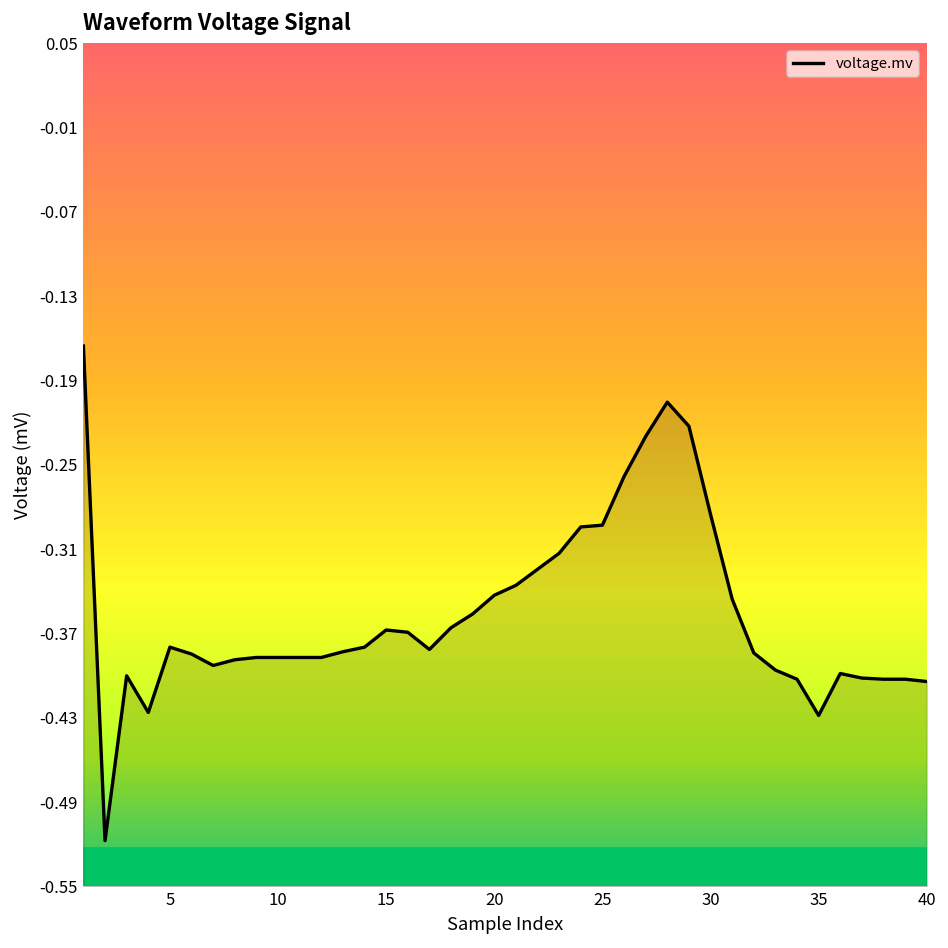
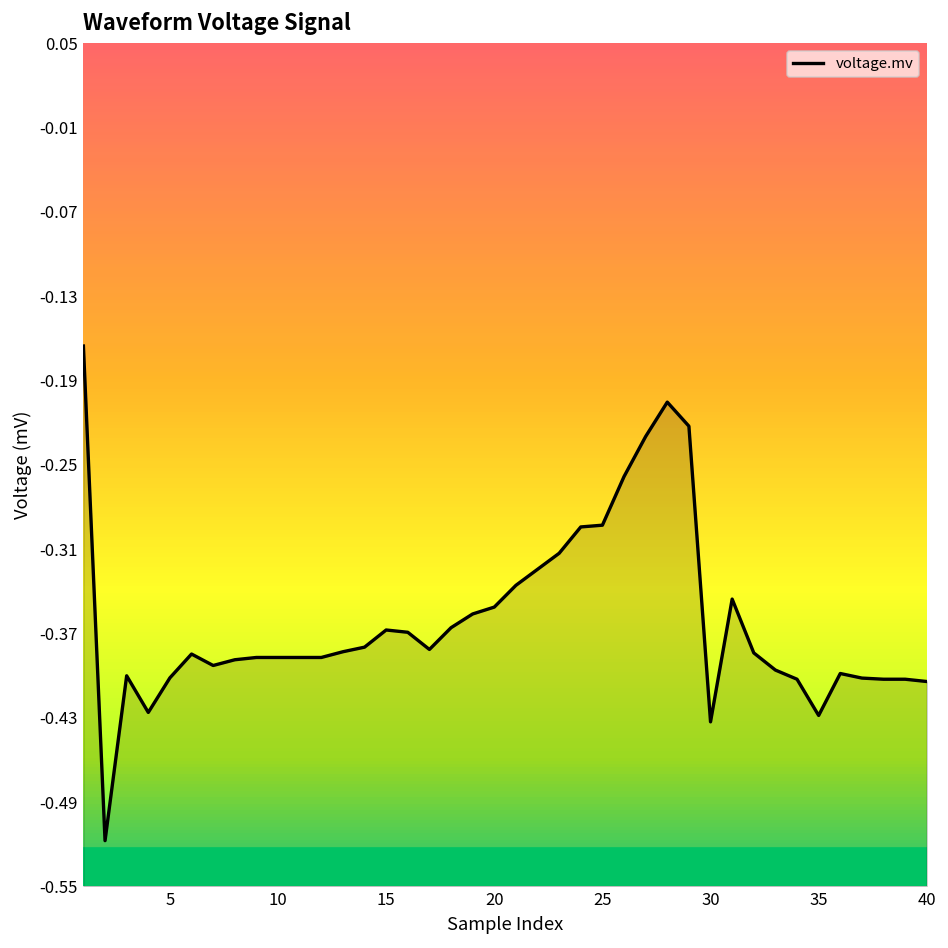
  {
-   "5": -0.380,
+   "5": -0.402,
    "10": -0.387,
    "15": -0.368,
-   "20": -0.343,
+   "20": -0.351,
    "25": -0.293,
-   "30": -0.285,
+   "30": -0.433,
    "35": -0.428,
    "40": -0.404
  }
